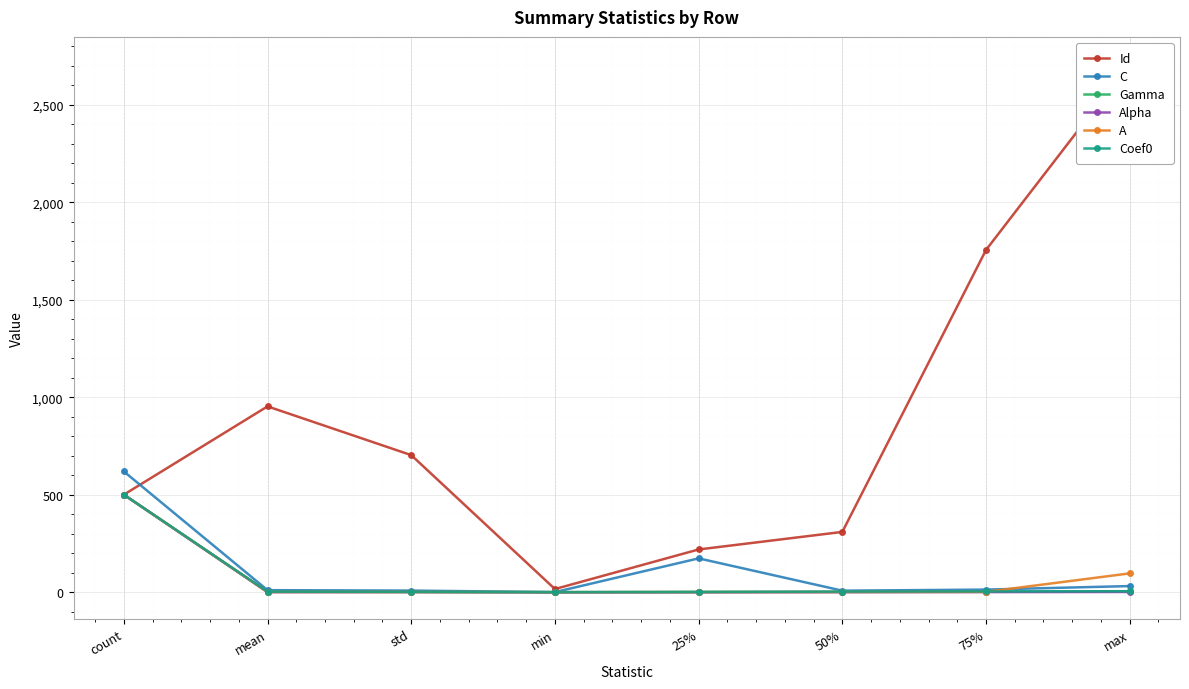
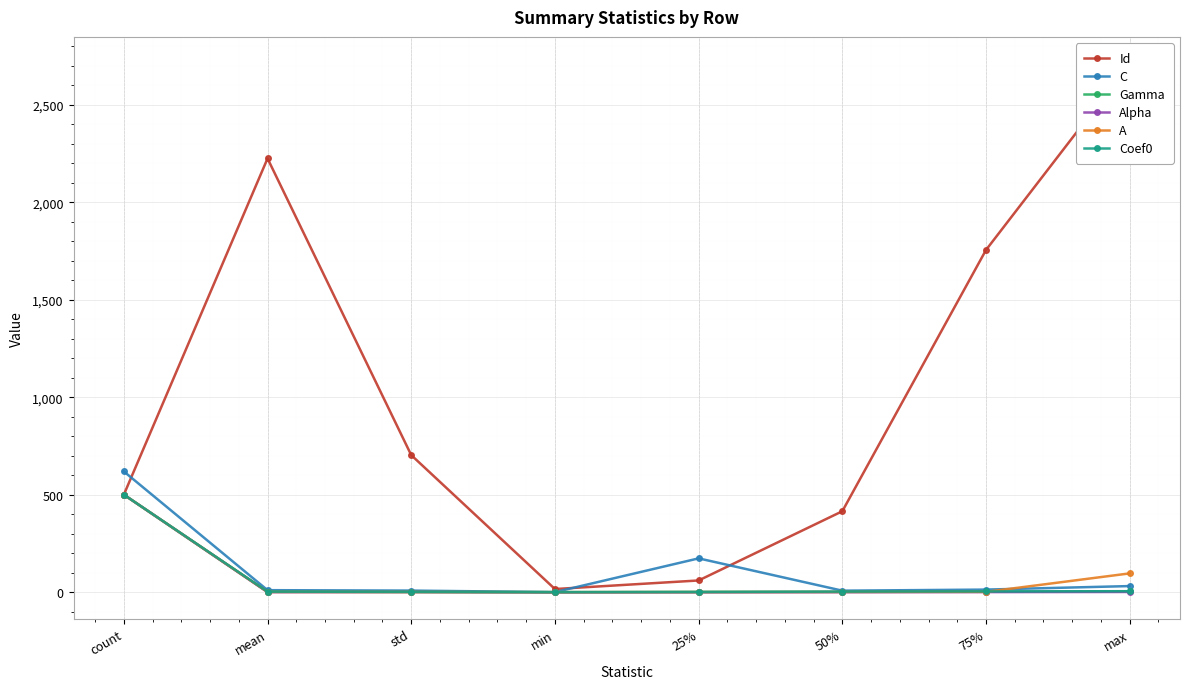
  {
    "Id": {
-     "mean": "950",
+     "mean": "2,220",
      "std": "700",
      "min": "20",
-     "25%": "220",
-     "50%": "310",
+     "25%": "60",
+     "50%": "420",
      "75%": "1,760"
    },
    "C": {
      "count": "620",
      "25%": "170",
      "max": "30"
    },
    "A": {
      "max": "100"
    }
  }
